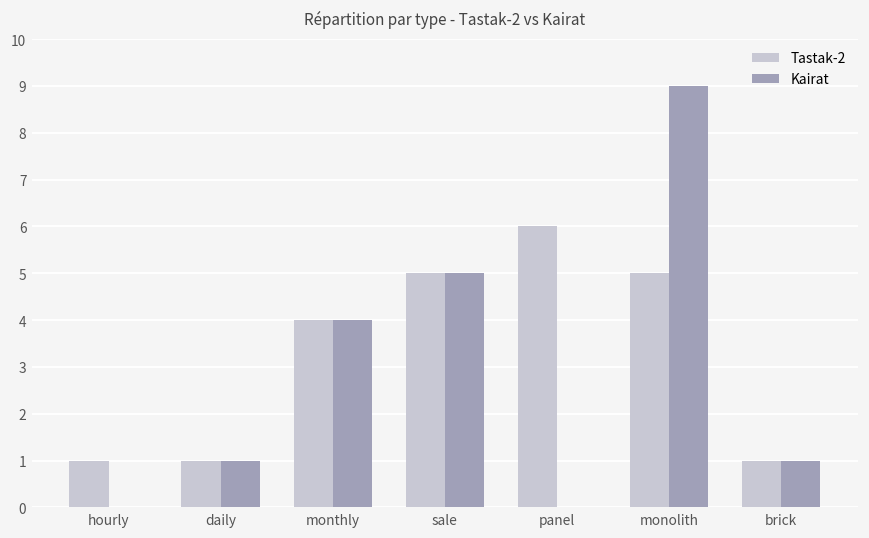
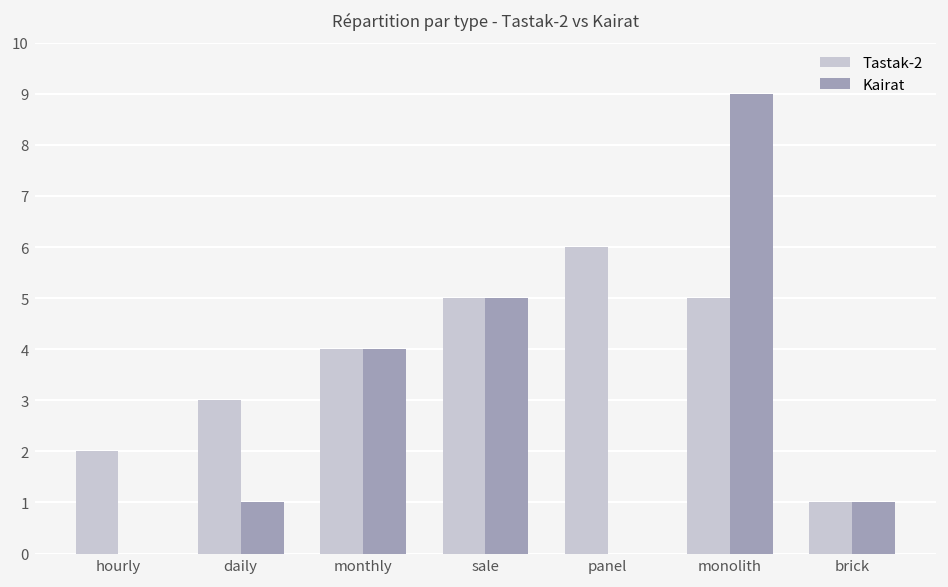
  {
    "Tastak-2": {
-     "hourly": 1,
-     "daily": 1,
+     "hourly": 2,
+     "daily": 3,
      "monthly": 4,
      "sale": 5,
      "panel": 6,
      "monolith": 5,
      "brick": 1
    },
    "Kairat": {
      "hourly": 0,
      "daily": 1,
      "monthly": 4,
      "sale": 5,
      "panel": 0,
      "monolith": 9,
      "brick": 1
    }
  }
